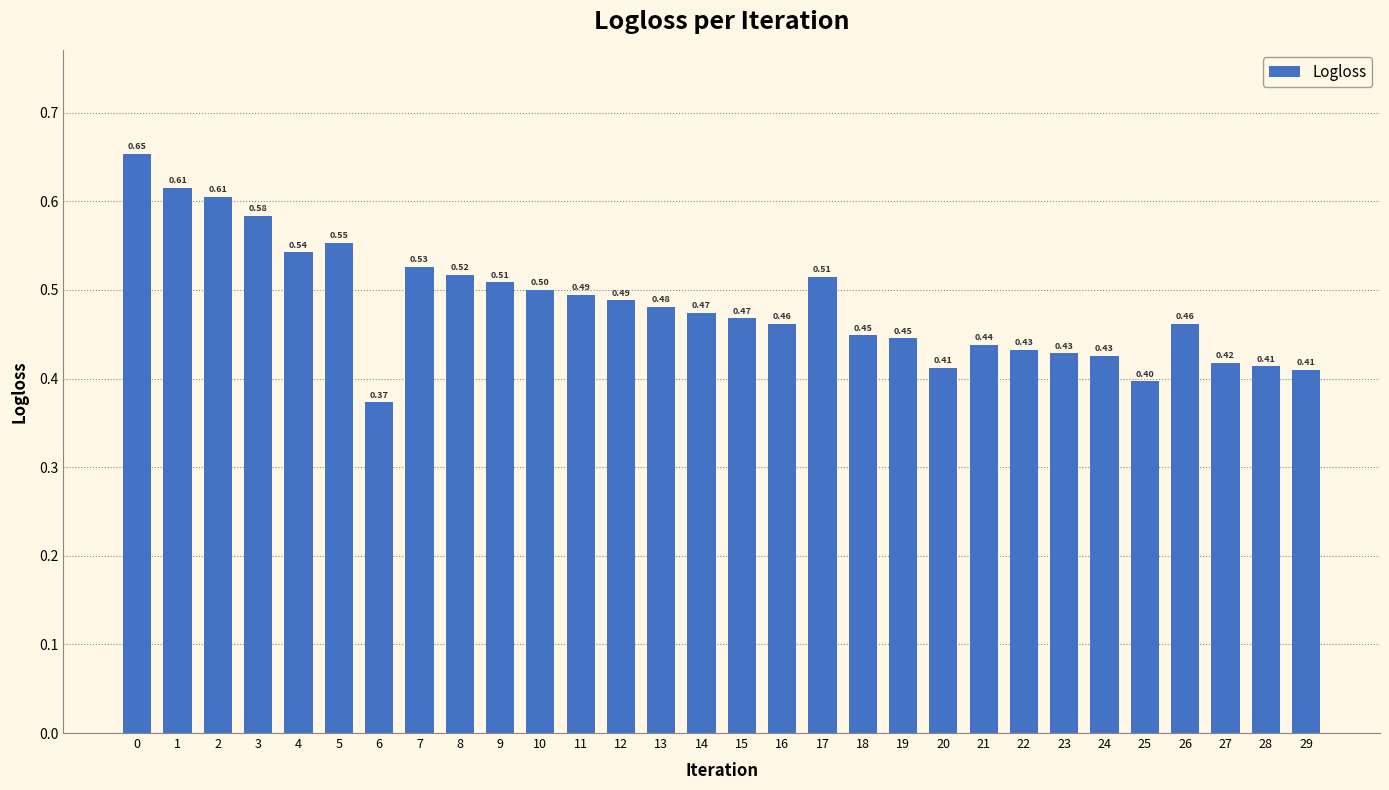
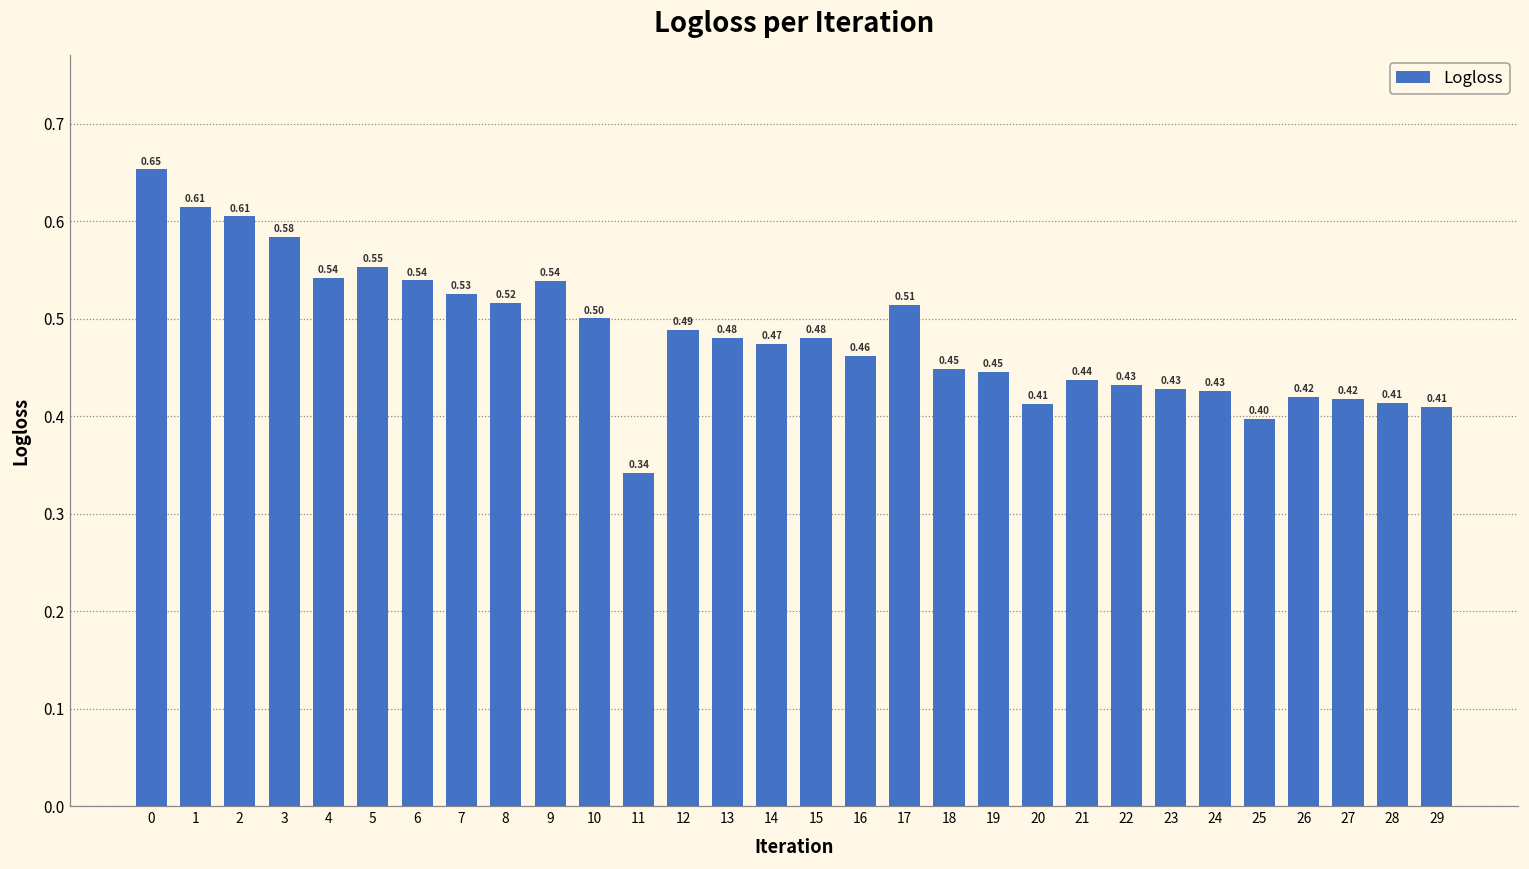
  {
    "0": 0.65,
    "1": 0.61,
    "2": 0.61,
    "3": 0.58,
    "4": 0.54,
    "5": 0.55,
-   "6": 0.37,
+   "6": 0.54,
    "7": 0.53,
    "8": 0.52,
-   "9": 0.51,
+   "9": 0.54,
    "10": 0.50,
-   "11": 0.49,
+   "11": 0.34,
    "12": 0.49,
    "13": 0.48,
    "14": 0.47,
-   "15": 0.47,
+   "15": 0.48,
    "16": 0.46,
    "17": 0.51,
    "18": 0.45,
    "19": 0.45,
    "20": 0.41,
    "21": 0.44,
    "22": 0.43,
    "23": 0.43,
    "24": 0.43,
    "25": 0.40,
-   "26": 0.46,
+   "26": 0.42,
    "27": 0.42,
    "28": 0.41,
    "29": 0.41
  }
